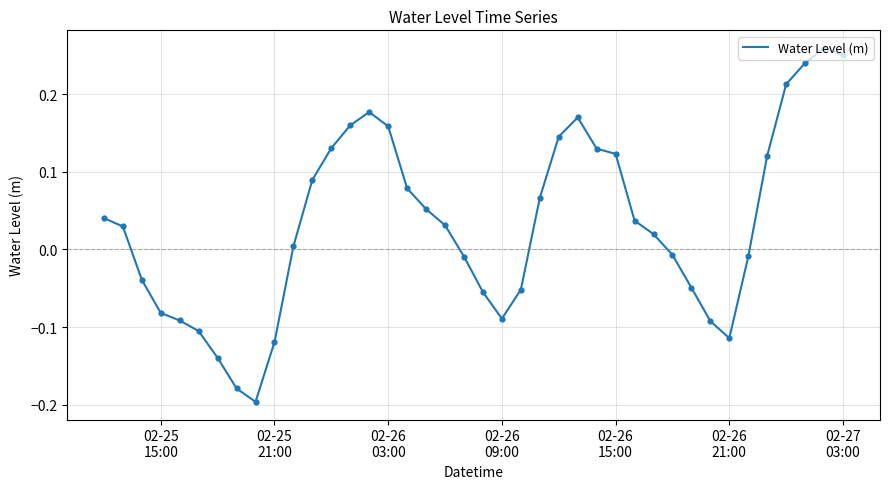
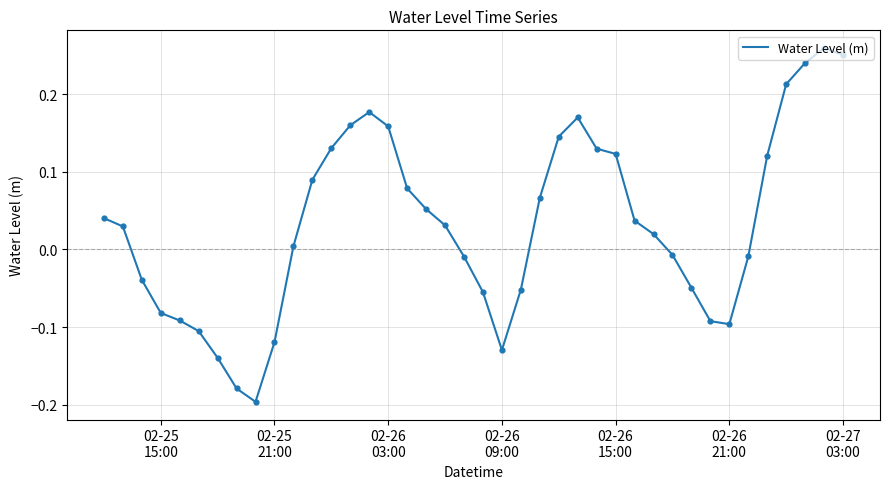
  {
    "02-25 15:00": -0.08,
    "02-25 21:00": -0.12,
    "02-26 03:00": 0.16,
-   "02-26 09:00": -0.09,
+   "02-26 09:00": -0.13,
    "02-26 15:00": 0.12,
-   "02-26 21:00": -0.11
+   "02-26 21:00": -0.10
  }
